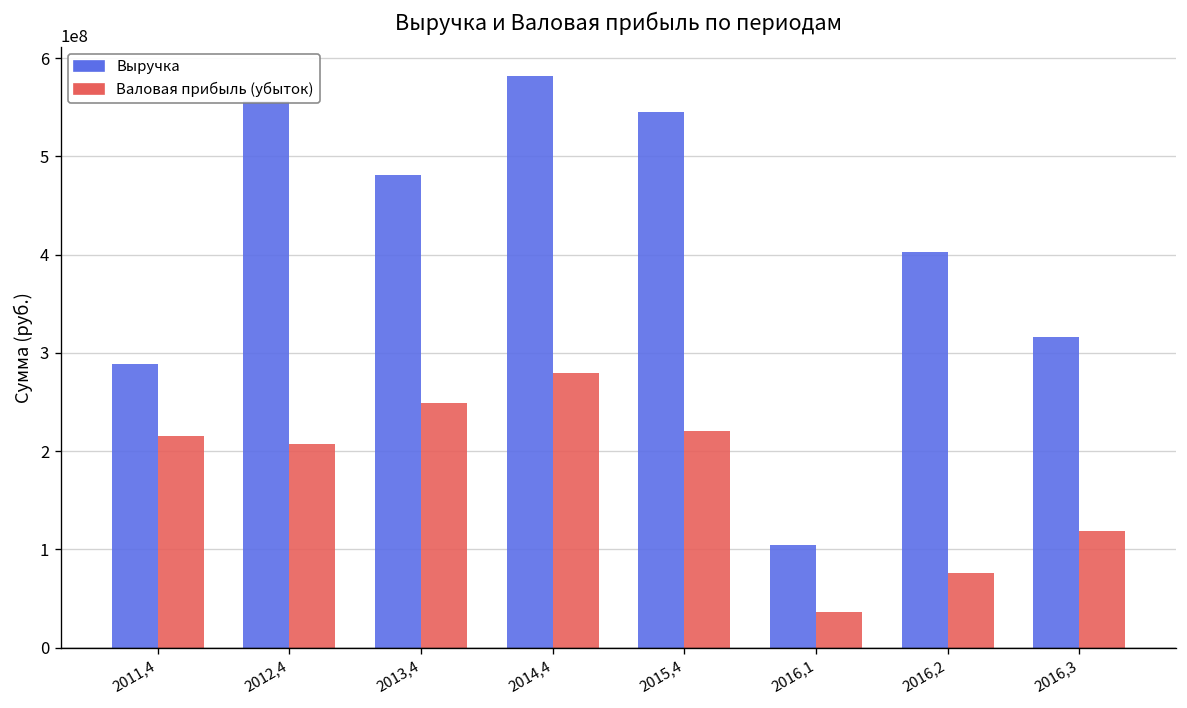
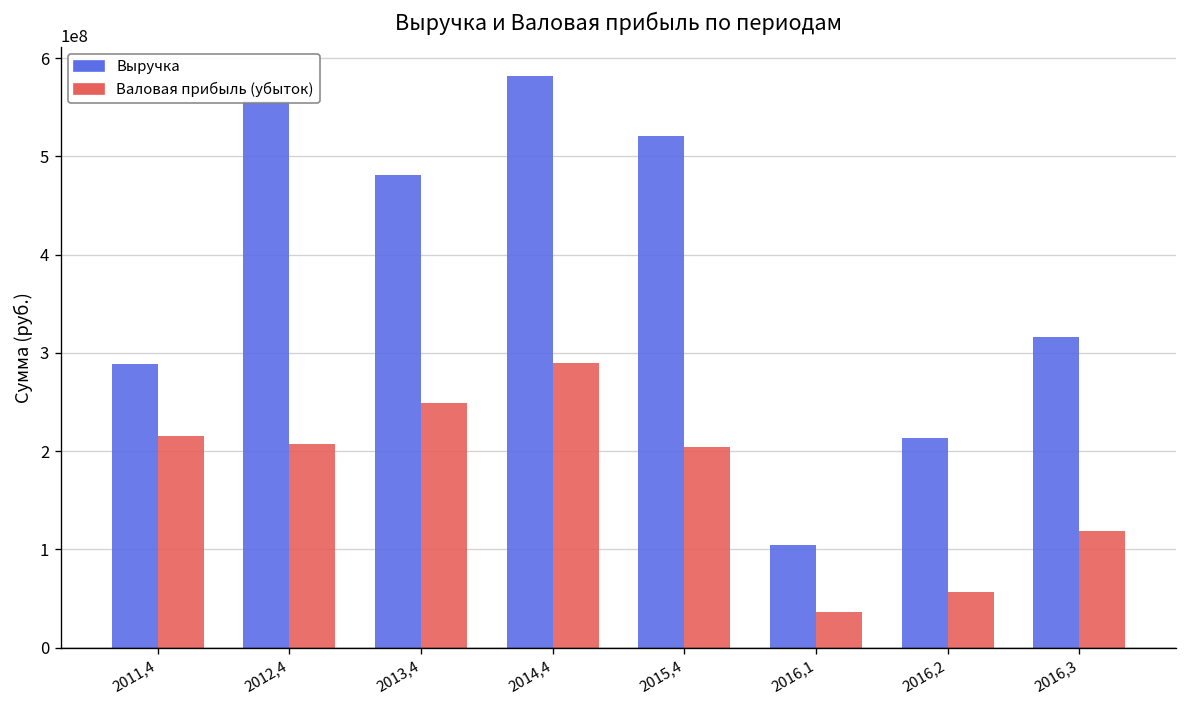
  {
    "Выручка": {
      "2011,4": 290000000,
      "2013,4": 480000000,
      "2014,4": 580000000,
-     "2015,4": 540000000,
+     "2015,4": 520000000,
      "2016,1": 100000000,
-     "2016,2": 400000000,
+     "2016,2": 210000000,
      "2016,3": 320000000
    },
    "Валовая прибыль (убыток)": {
      "2011,4": 220000000,
      "2012,4": 210000000,
      "2013,4": 250000000,
-     "2014,4": 280000000,
-     "2015,4": 220000000,
+     "2014,4": 290000000,
+     "2015,4": 200000000,
      "2016,1": 40000000,
-     "2016,2": 80000000,
+     "2016,2": 60000000,
      "2016,3": 120000000
    }
  }
